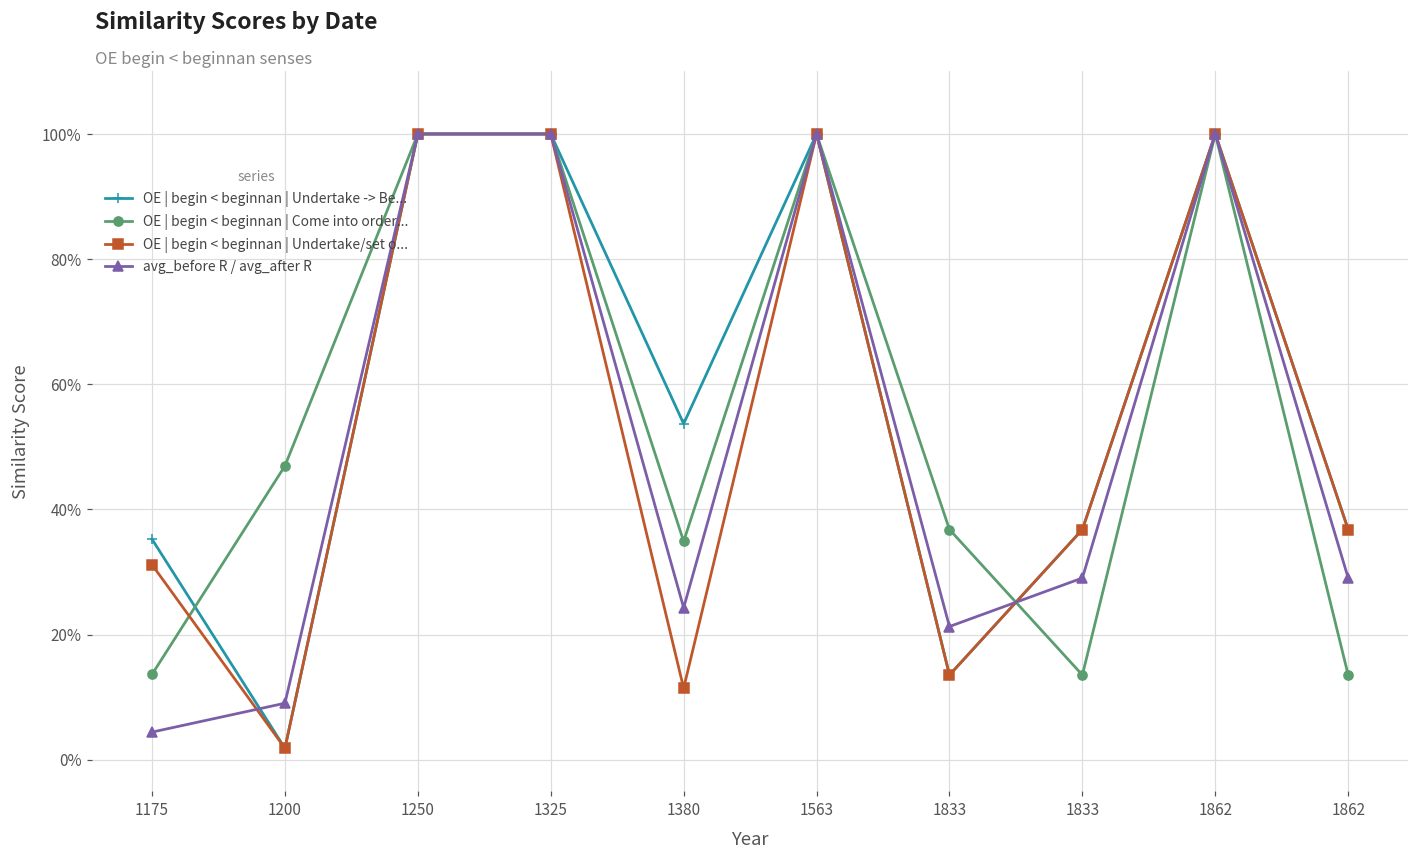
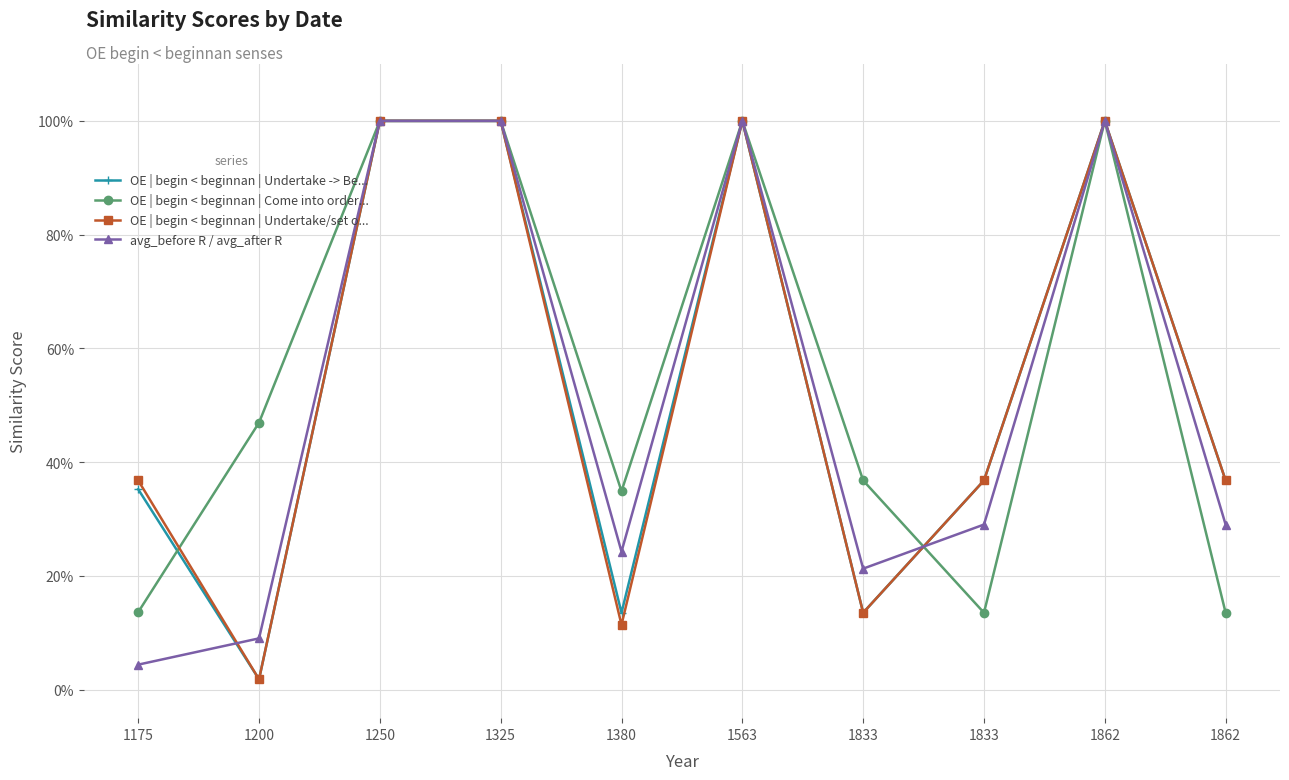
  {
    "OE | begin < beginnan | Undertake -> Be...": {
      "1175": "35%",
-     "1380": "54%"
+     "1380": "14%"
    },
    "OE | begin < beginnan | Come into order...": {
      "1175": "14%",
      "1200": "47%",
      "1380": "35%"
    },
    "OE | begin < beginnan | Undertake/set o...": {
-     "1175": "31%",
+     "1175": "37%",
      "1380": "11%"
    },
    "avg_before R / avg_after R": {
      "1175": "4%",
      "1200": "9%",
      "1380": "24%"
    }
  }
